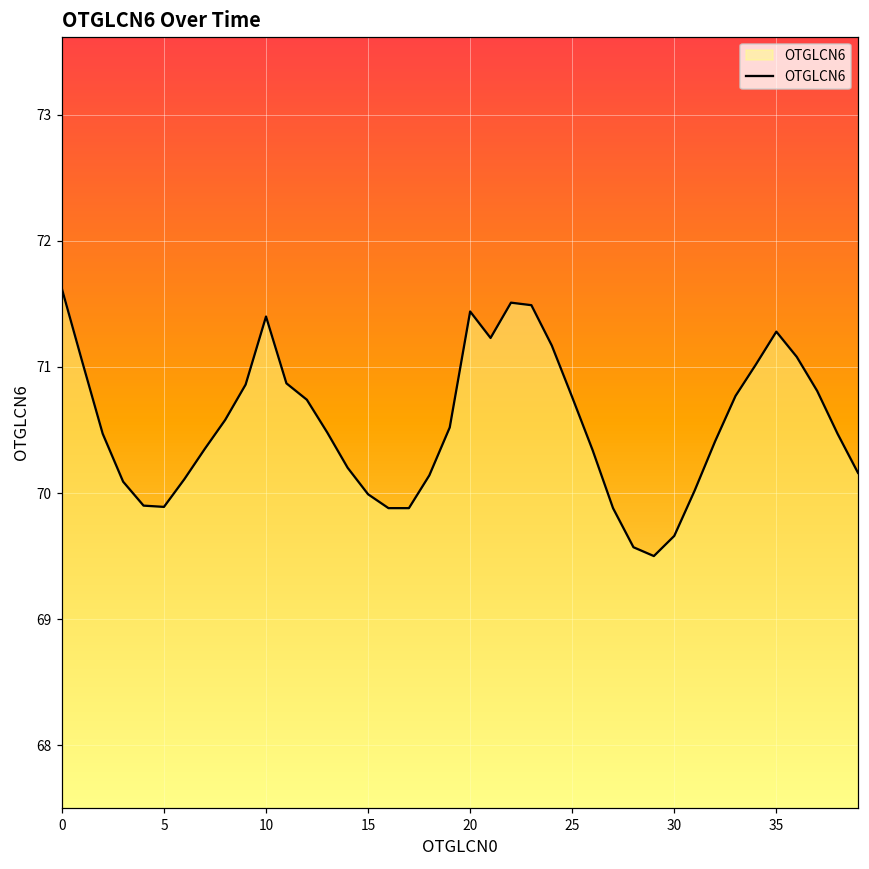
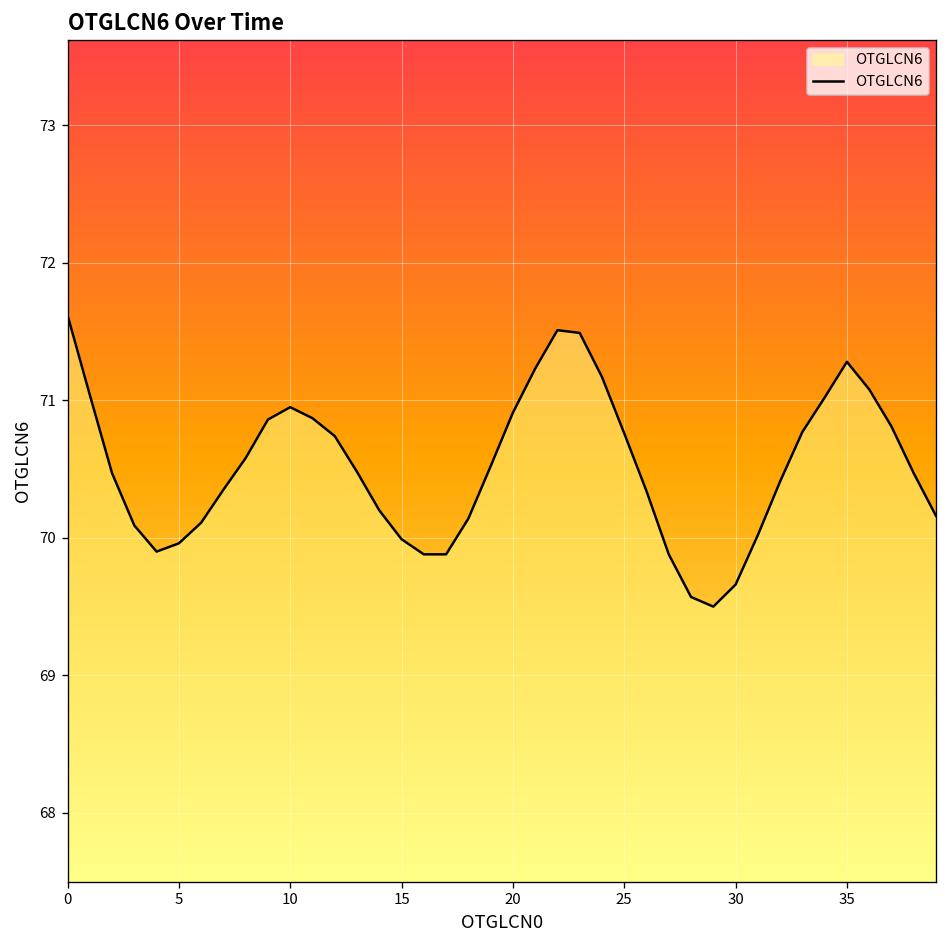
  {
    "0": 71.62,
-   "5": 69.89,
-   "10": 71.40,
+   "5": 69.96,
+   "10": 70.95,
    "15": 69.99,
-   "20": 71.44,
+   "20": 70.91,
    "25": 70.76,
    "30": 69.66,
    "35": 71.28
  }
